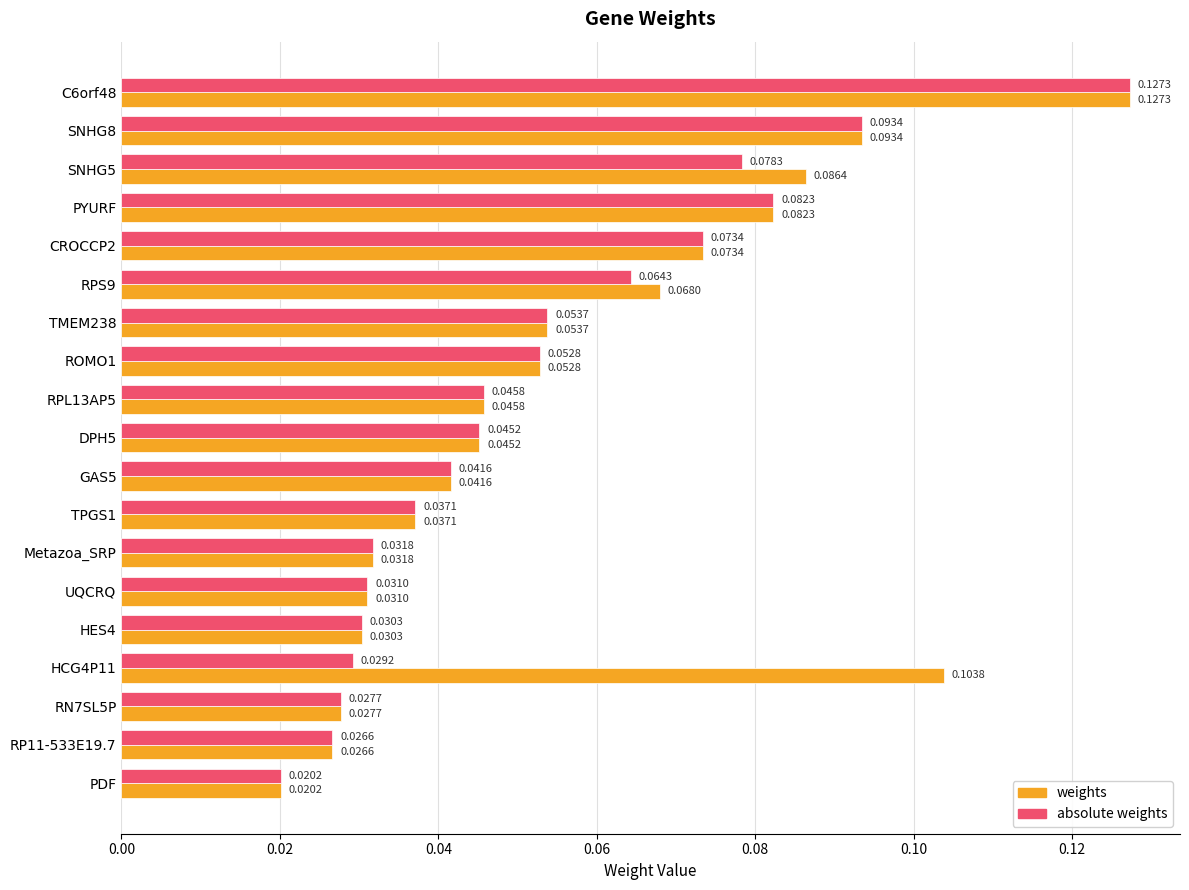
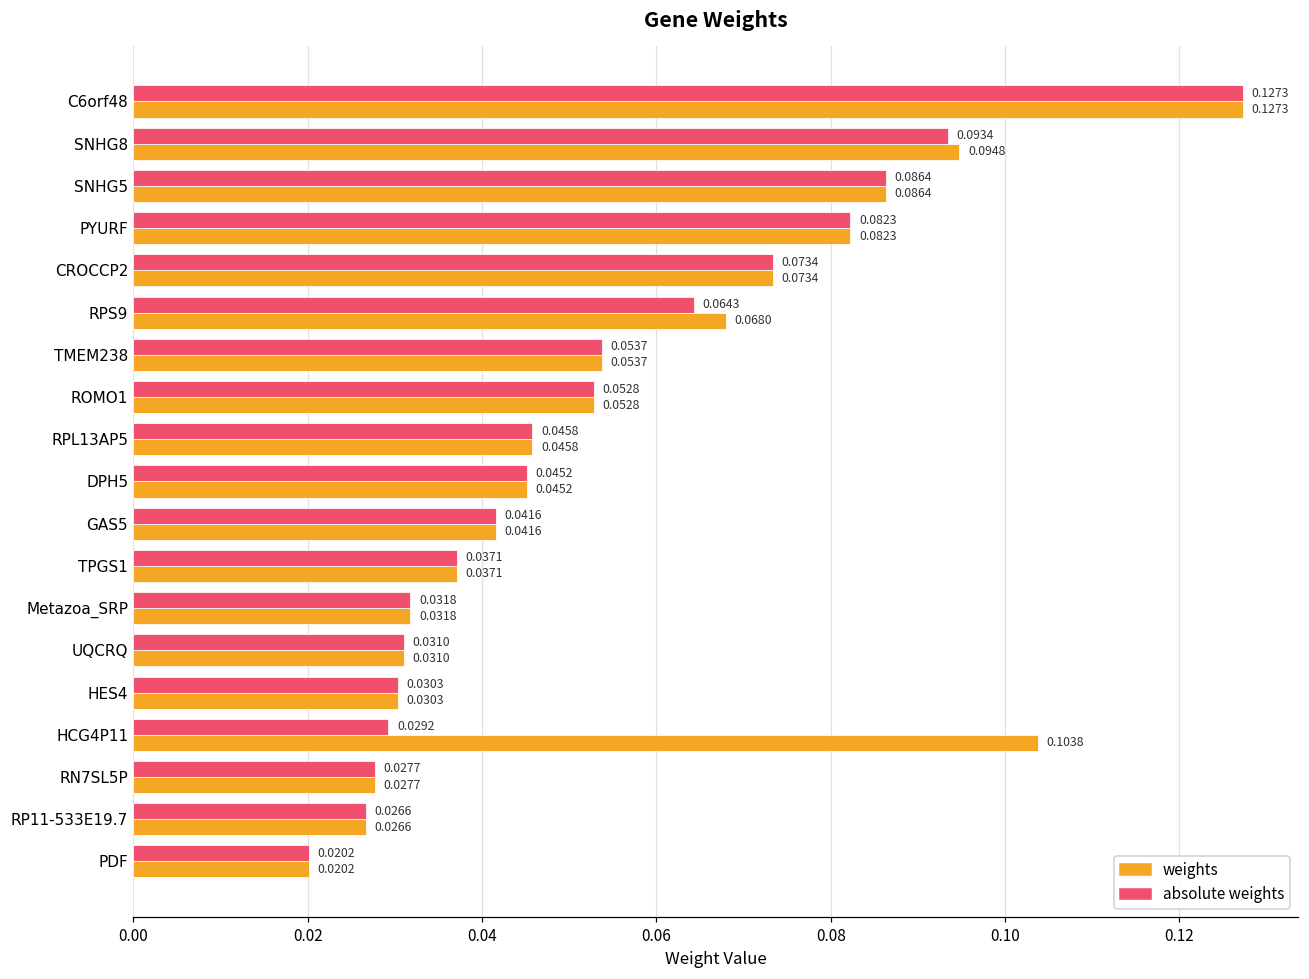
  {
    "weights": {
      "C6orf48": 0.1273,
-     "SNHG8": 0.0934,
+     "SNHG8": 0.0948,
      "SNHG5": 0.0864,
      "PYURF": 0.0823,
      "CROCCP2": 0.0734,
      "RPS9": 0.0680,
      "TMEM238": 0.0537,
      "ROMO1": 0.0528,
      "RPL13AP5": 0.0458,
      "DPH5": 0.0452,
      "GAS5": 0.0416,
      "TPGS1": 0.0371,
      "Metazoa_SRP": 0.0318,
      "UQCRQ": 0.0310,
      "HES4": 0.0303,
      "HCG4P11": 0.1038,
      "RN7SL5P": 0.0277,
      "RP11-533E19.7": 0.0266,
      "PDF": 0.0202
    },
    "absolute weights": {
      "C6orf48": 0.1273,
      "SNHG8": 0.0934,
-     "SNHG5": 0.0783,
+     "SNHG5": 0.0864,
      "PYURF": 0.0823,
      "CROCCP2": 0.0734,
      "RPS9": 0.0643,
      "TMEM238": 0.0537,
      "ROMO1": 0.0528,
      "RPL13AP5": 0.0458,
      "DPH5": 0.0452,
      "GAS5": 0.0416,
      "TPGS1": 0.0371,
      "Metazoa_SRP": 0.0318,
      "UQCRQ": 0.0310,
      "HES4": 0.0303,
      "HCG4P11": 0.0292,
      "RN7SL5P": 0.0277,
      "RP11-533E19.7": 0.0266,
      "PDF": 0.0202
    }
  }
